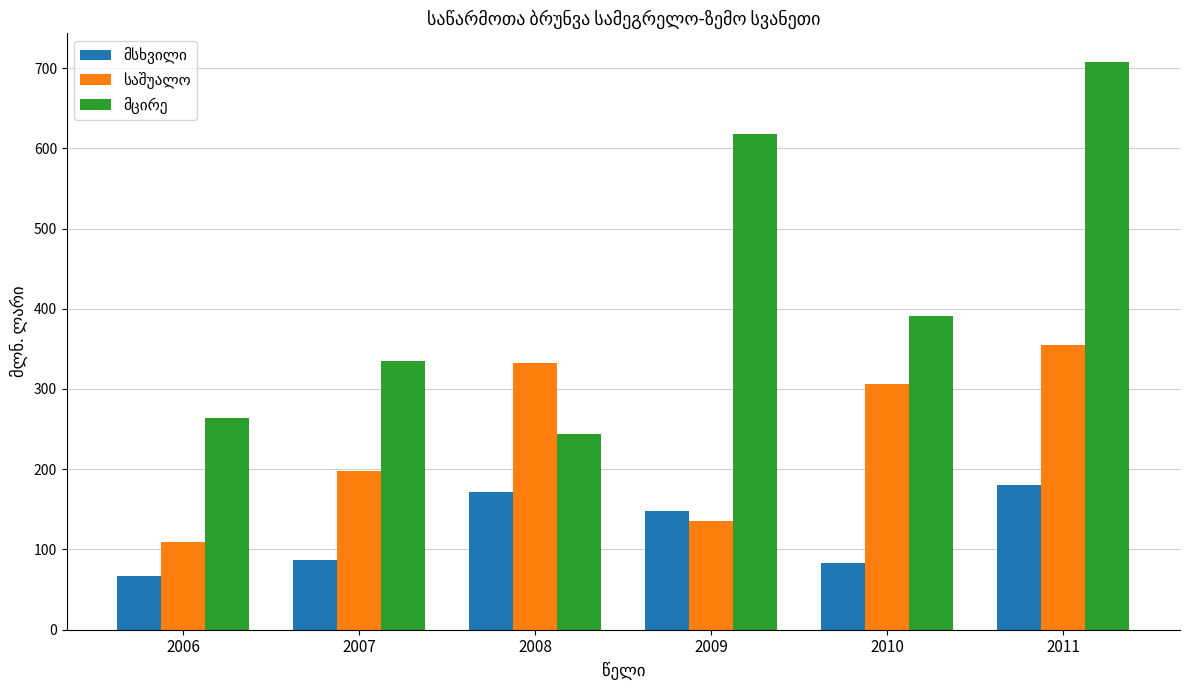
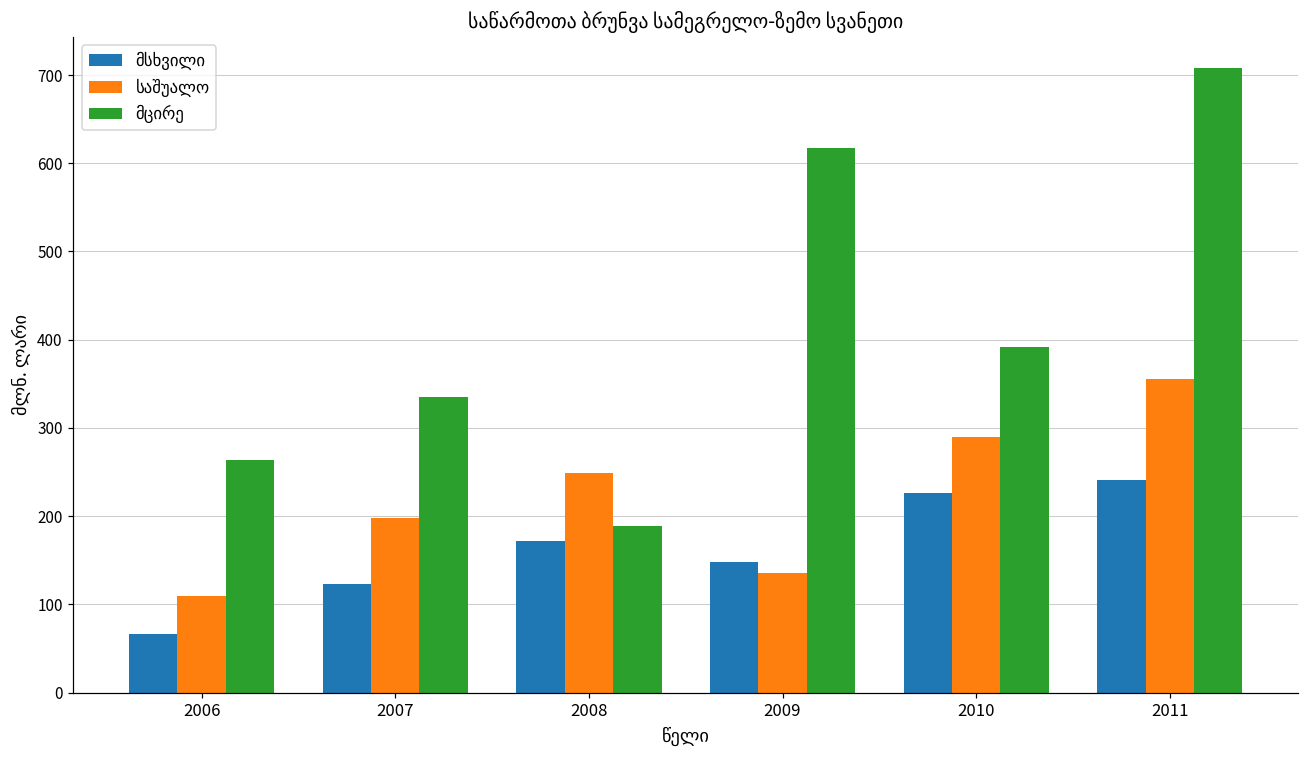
  {
    "მსხვილი": {
      "2006": 70,
-     "2007": 90,
+     "2007": 120,
      "2008": 170,
      "2009": 150,
-     "2010": 80,
-     "2011": 180
+     "2010": 230,
+     "2011": 240
    },
    "საშუალო": {
      "2006": 110,
      "2007": 200,
-     "2008": 330,
+     "2008": 250,
      "2009": 140,
-     "2010": 310,
+     "2010": 290,
      "2011": 350
    },
    "მცირე": {
      "2006": 260,
      "2007": 330,
-     "2008": 240,
+     "2008": 190,
      "2009": 620,
      "2010": 390,
      "2011": 710
    }
  }
